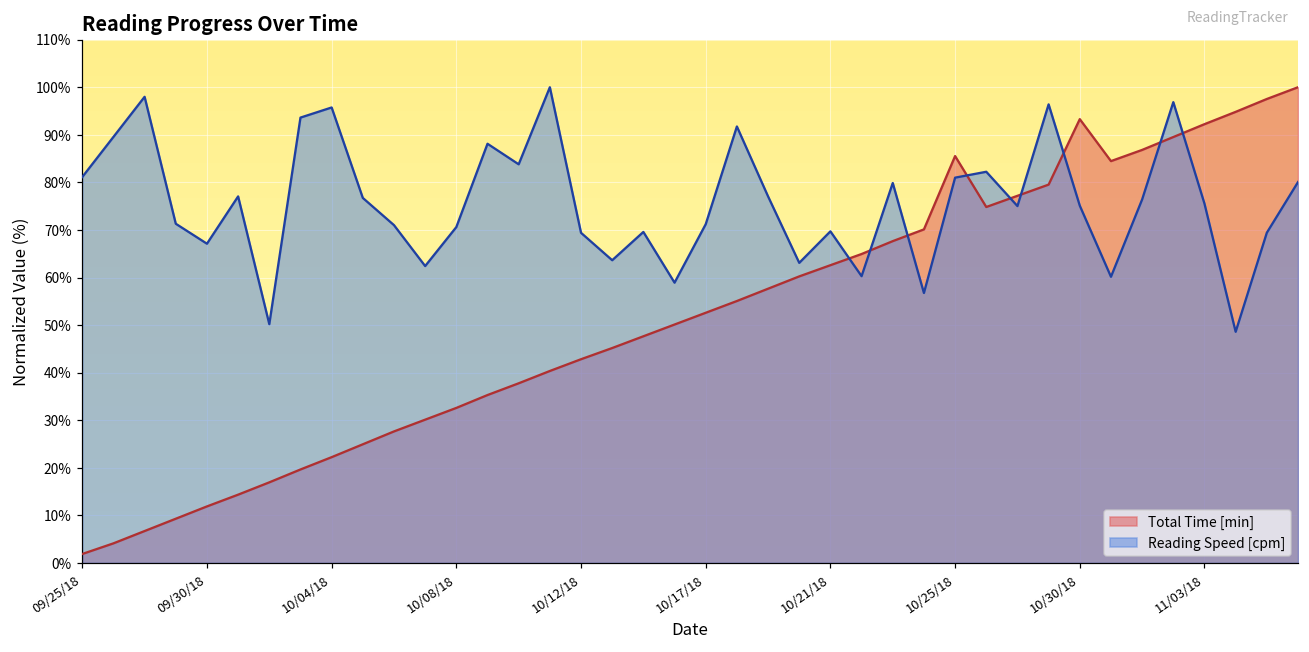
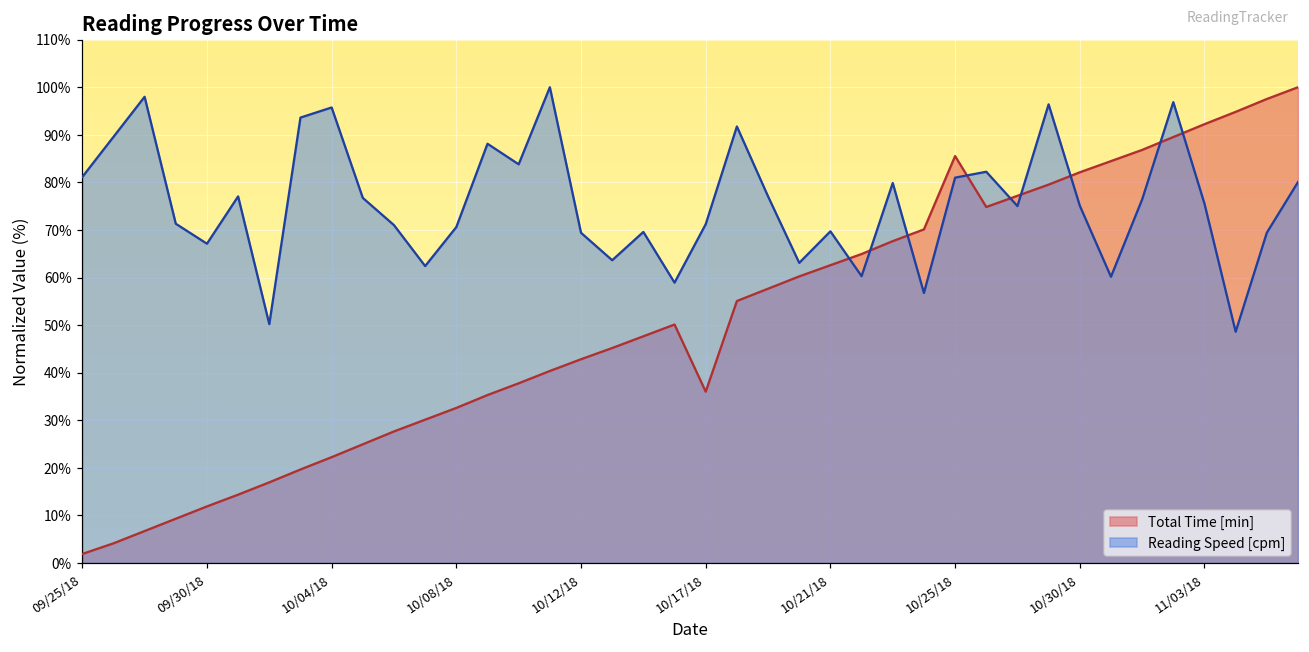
  {
    "Total Time [min]": {
      "09/25/18": "2%",
      "09/30/18": "12%",
      "10/04/18": "22%",
      "10/08/18": "33%",
      "10/12/18": "43%",
-     "10/17/18": "53%",
+     "10/17/18": "36%",
      "10/21/18": "63%",
      "10/25/18": "86%",
-     "10/30/18": "93%",
+     "10/30/18": "82%",
      "11/03/18": "92%"
    },
    "Reading Speed [cpm]": {
      "09/25/18": "81%",
      "09/30/18": "67%",
      "10/04/18": "96%",
      "10/08/18": "71%",
      "10/12/18": "69%",
      "10/17/18": "71%",
      "10/21/18": "70%",
      "10/25/18": "81%",
      "10/30/18": "75%",
      "11/03/18": "76%"
    }
  }
